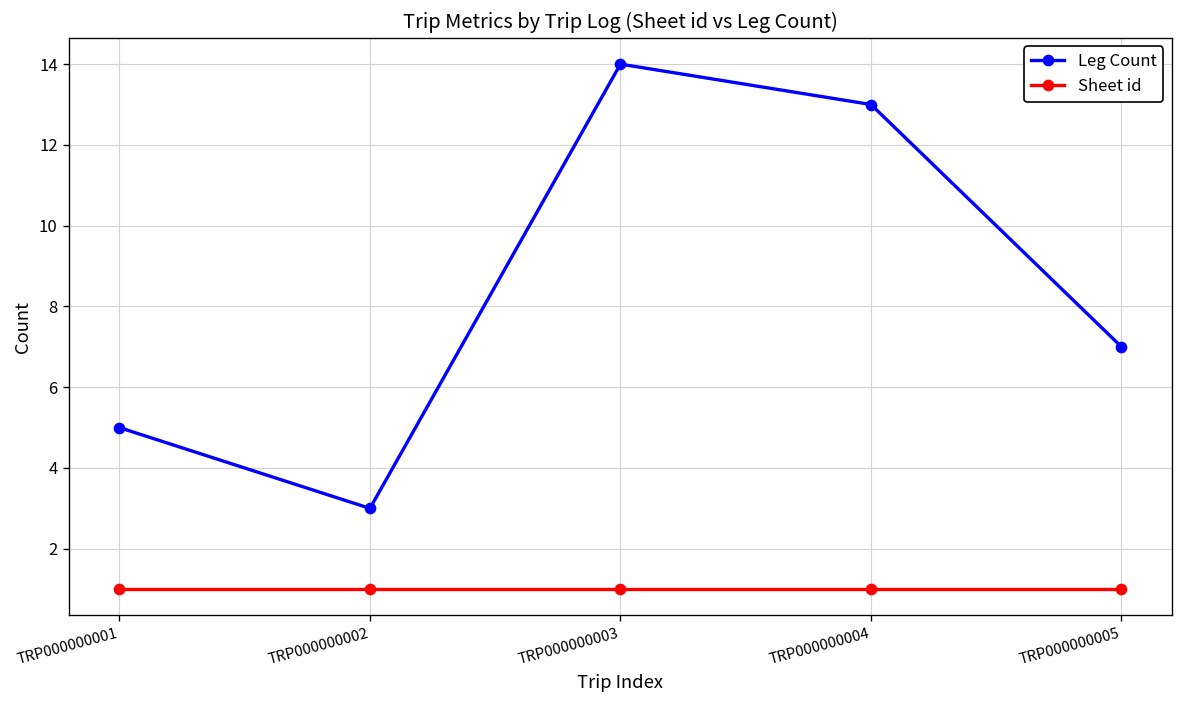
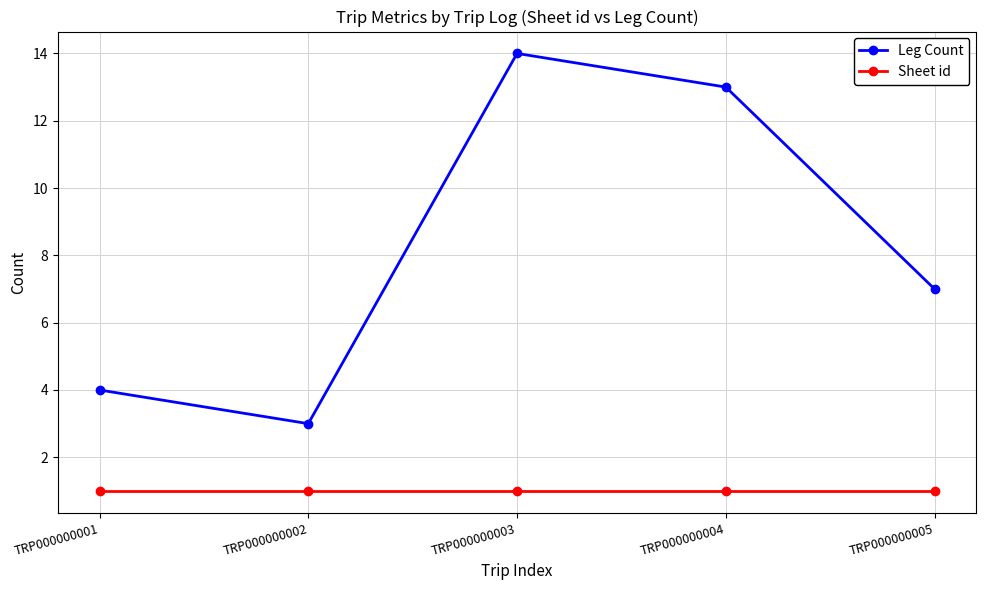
  {
    "Leg Count": {
-     "TRP000000001": 5,
+     "TRP000000001": 4,
      "TRP000000002": 3,
      "TRP000000003": 14,
      "TRP000000004": 13,
      "TRP000000005": 7
    },
    "Sheet id": {
      "TRP000000001": 1,
      "TRP000000002": 1,
      "TRP000000003": 1,
      "TRP000000004": 1,
      "TRP000000005": 1
    }
  }
